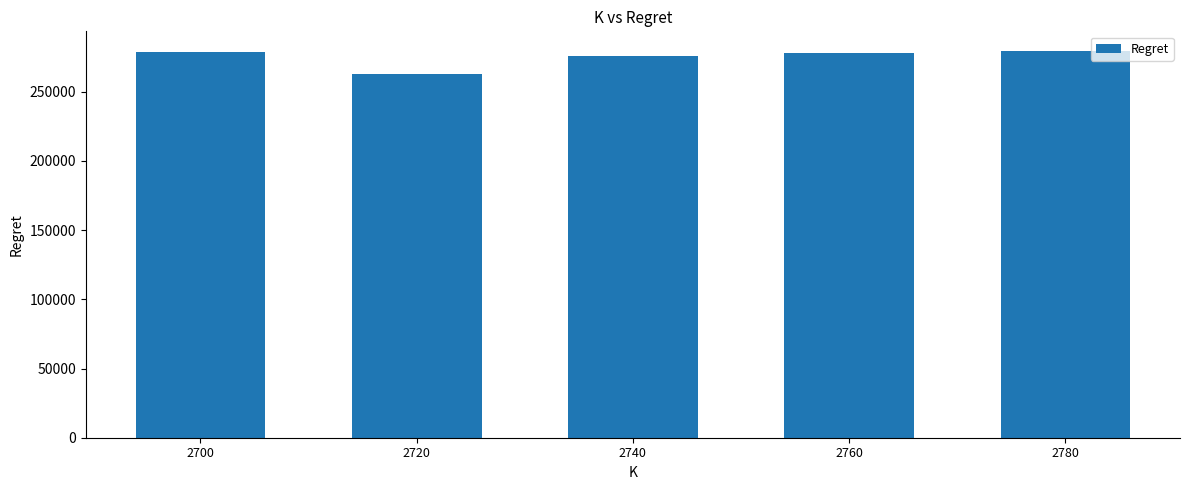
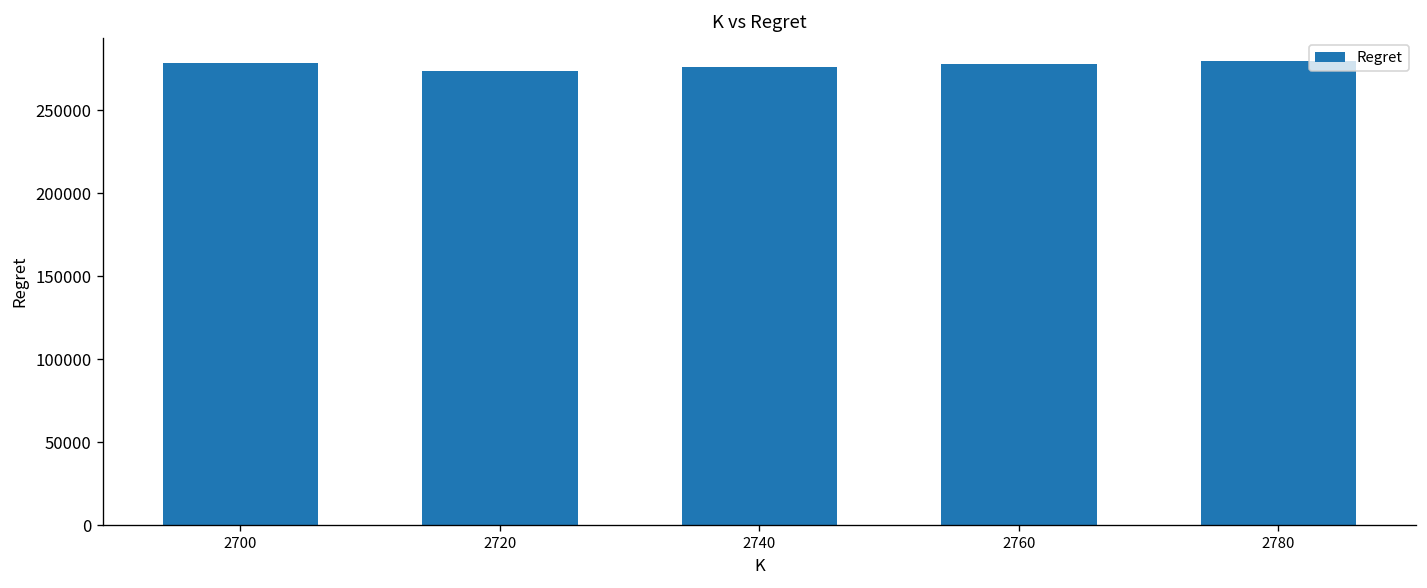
  {
    "2700": 279000,
-   "2720": 263000,
+   "2720": 274000,
    "2740": 276000,
    "2760": 278000,
    "2780": 280000
  }
